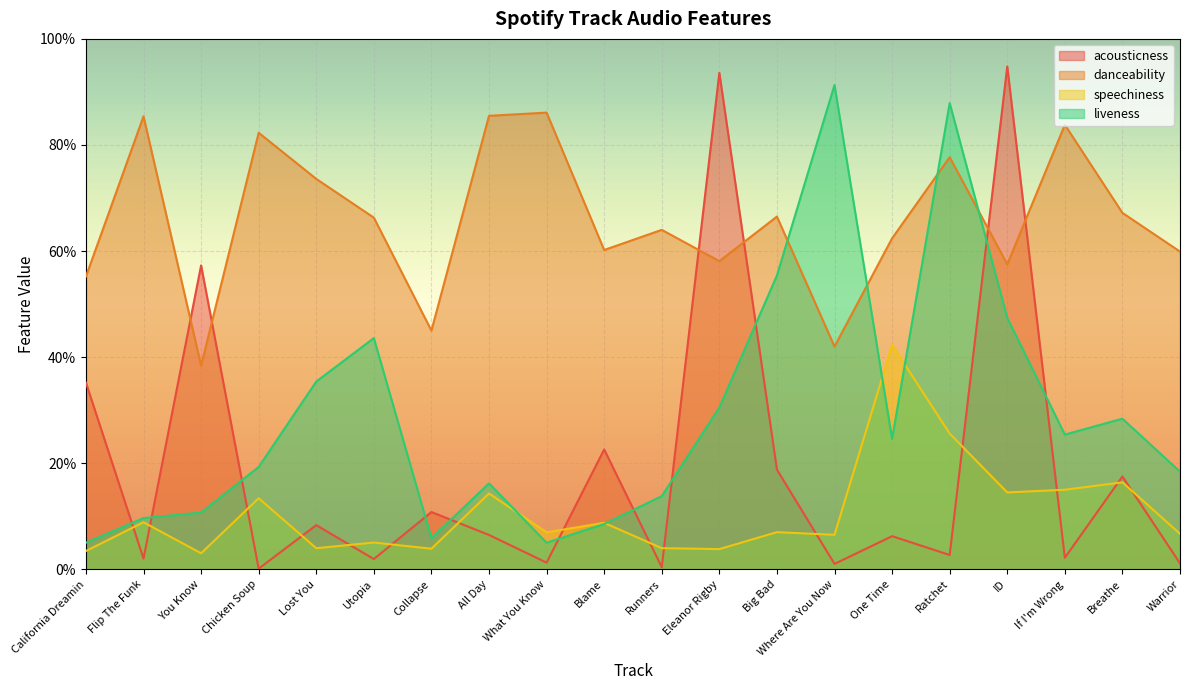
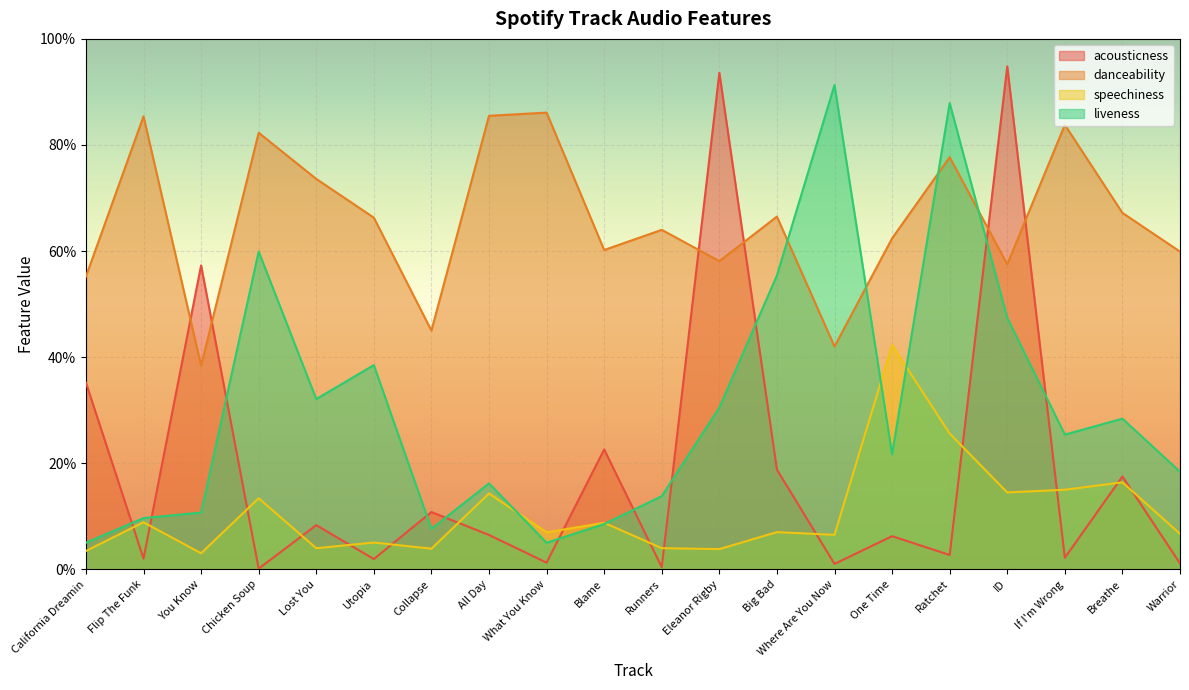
  {
    "liveness": {
      "California Dreamin": "5%",
      "Flip The Funk": "10%",
      "You Know": "11%",
-     "Chicken Soup": "19%",
-     "Lost You": "35%",
-     "Utopia": "44%",
-     "Collapse": "6%",
+     "Chicken Soup": "60%",
+     "Lost You": "32%",
+     "Utopia": "39%",
+     "Collapse": "8%",
      "All Day": "16%",
      "What You Know": "5%",
      "Runners": "14%",
      "Eleanor Rigby": "31%",
      "Big Bad": "55%",
      "Where Are You Now": "91%",
-     "One Time": "25%",
+     "One Time": "22%",
      "Ratchet": "88%",
      "ID": "47%",
      "If I'm Wrong": "25%",
      "Breathe": "28%",
      "Warrior": "18%"
    }
  }
